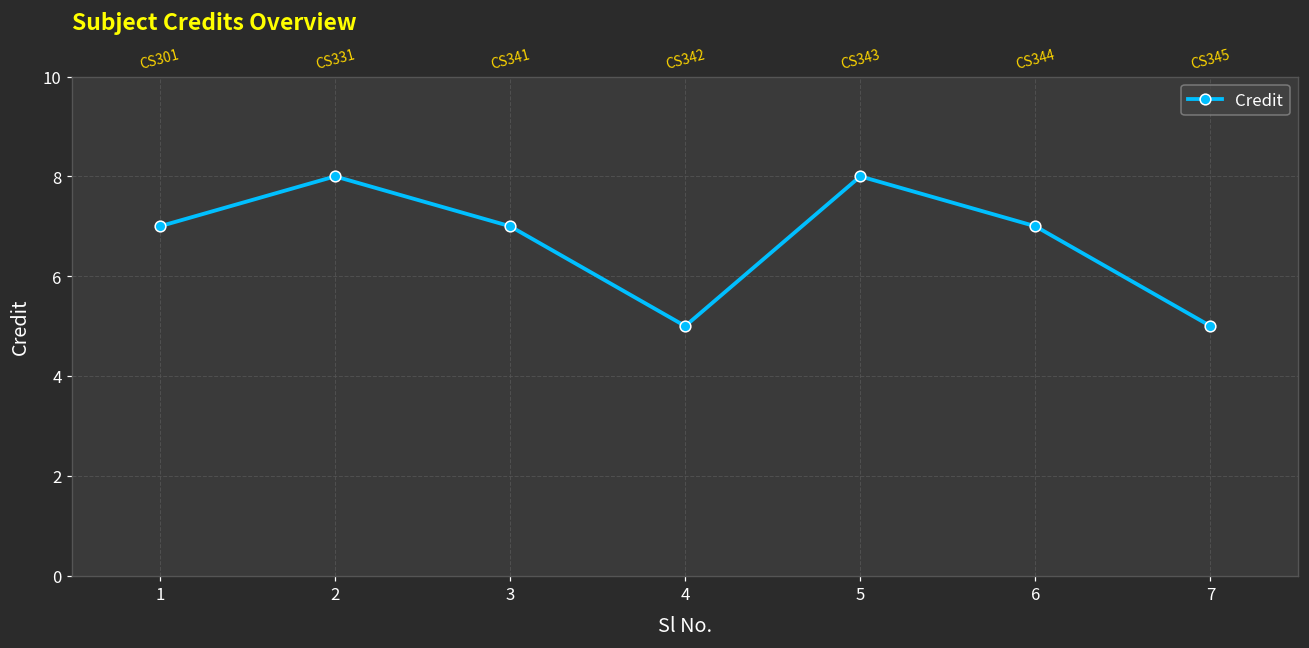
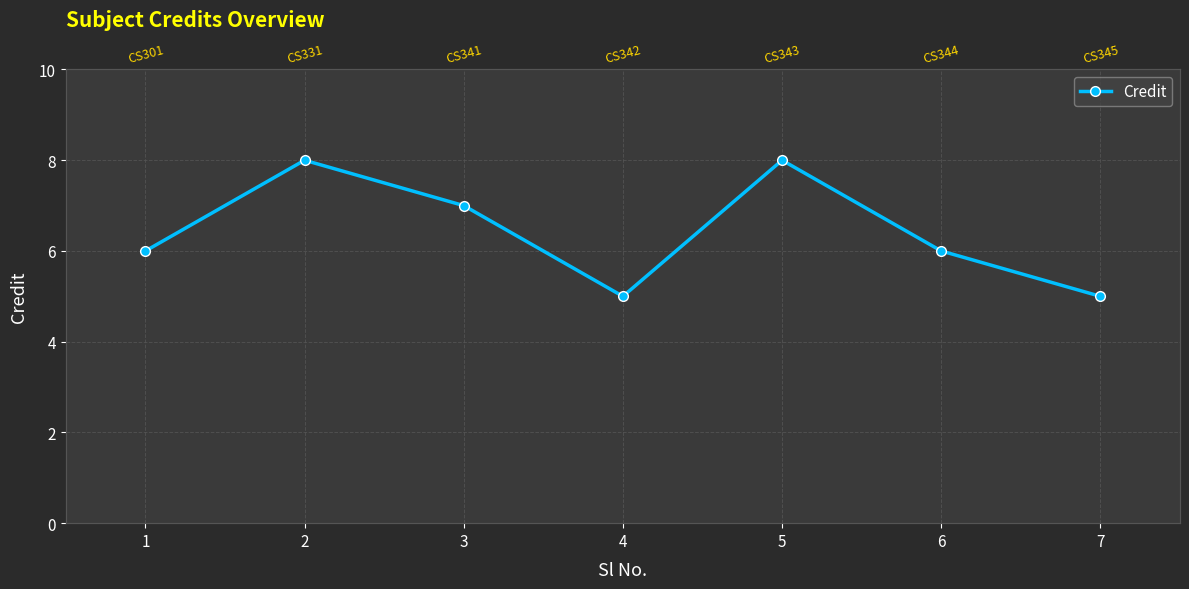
  {
-   "1": 7,
+   "1": 6,
    "2": 8,
    "3": 7,
    "4": 5,
    "5": 8,
-   "6": 7,
+   "6": 6,
    "7": 5
  }
